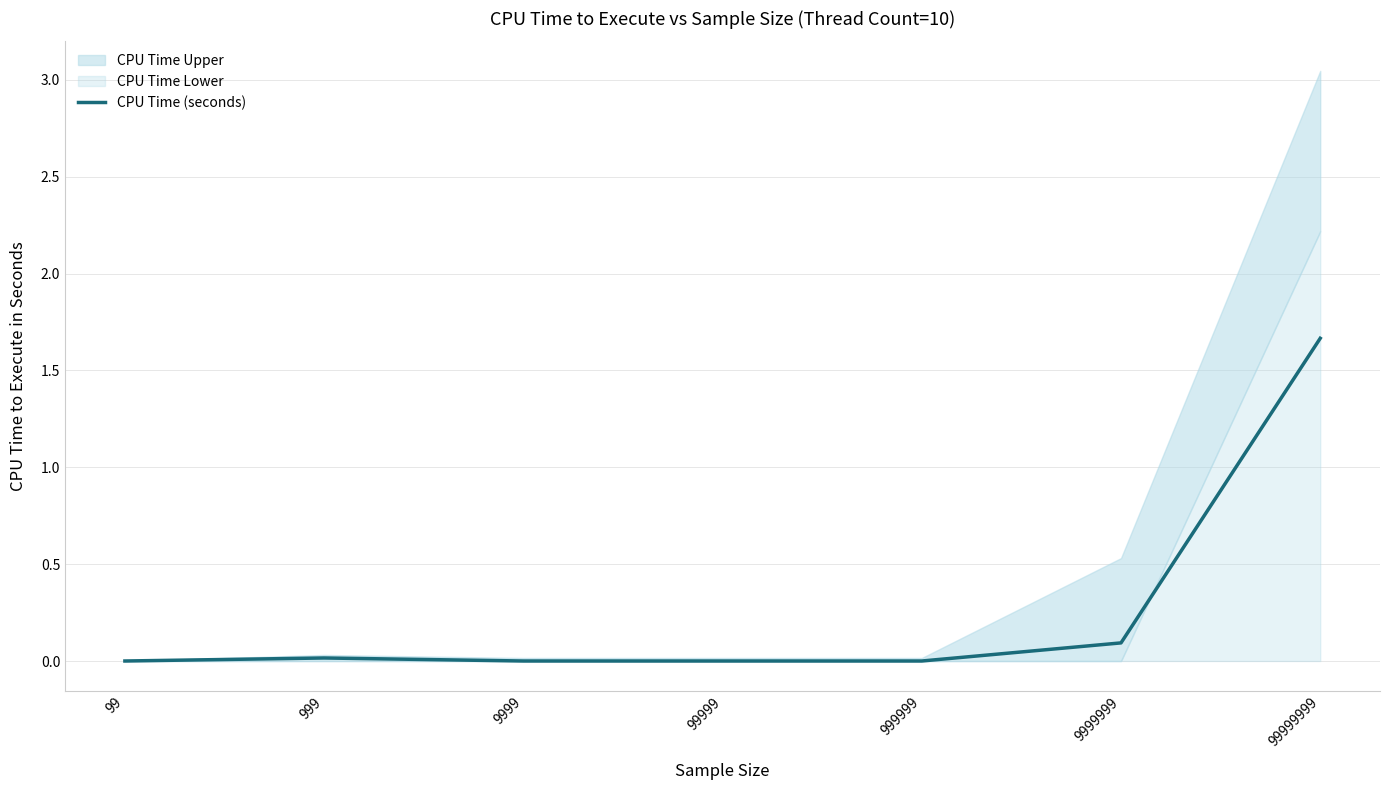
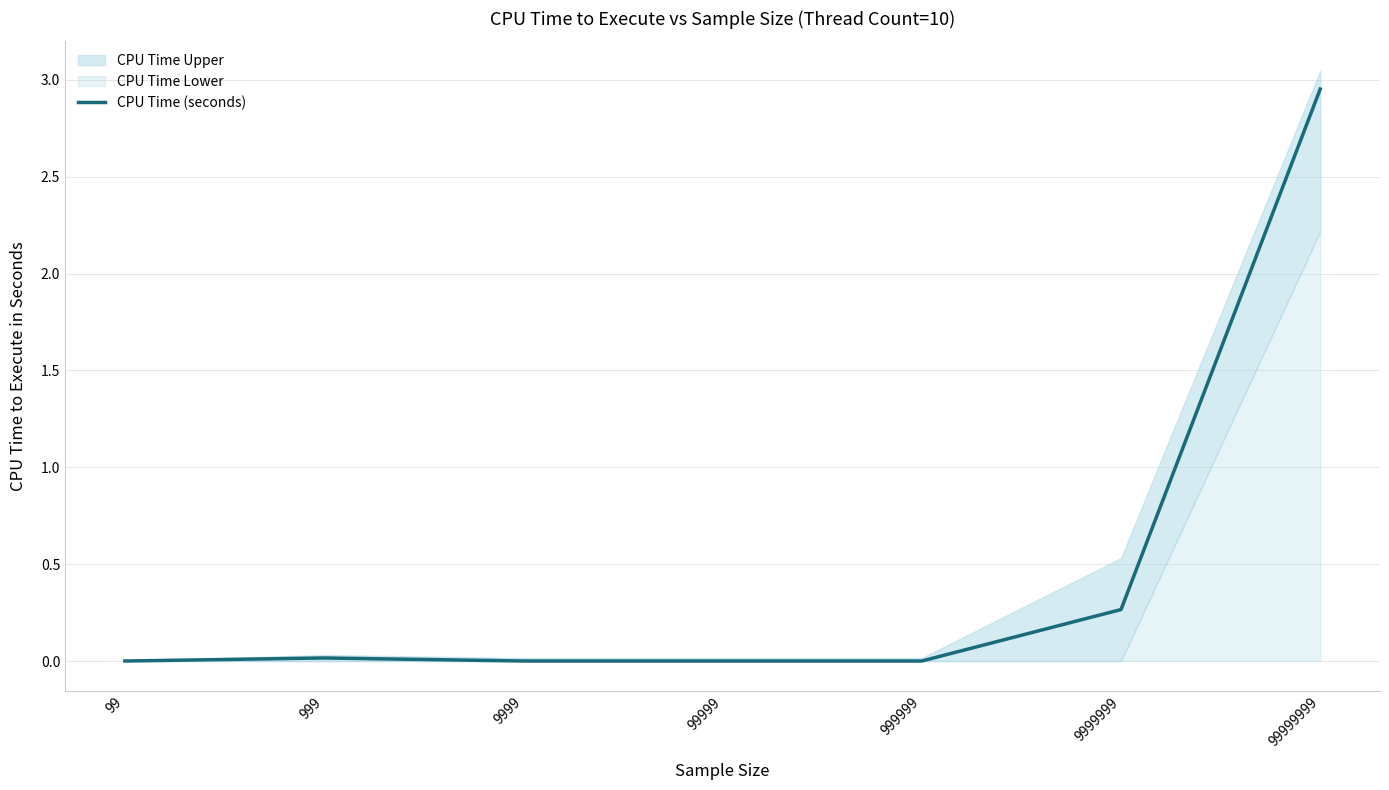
  {
    "CPU Time (seconds)": {
      "999": 0.02,
-     "9999999": 0.09,
-     "99999999": 1.67
+     "9999999": 0.27,
+     "99999999": 2.95
    }
  }
